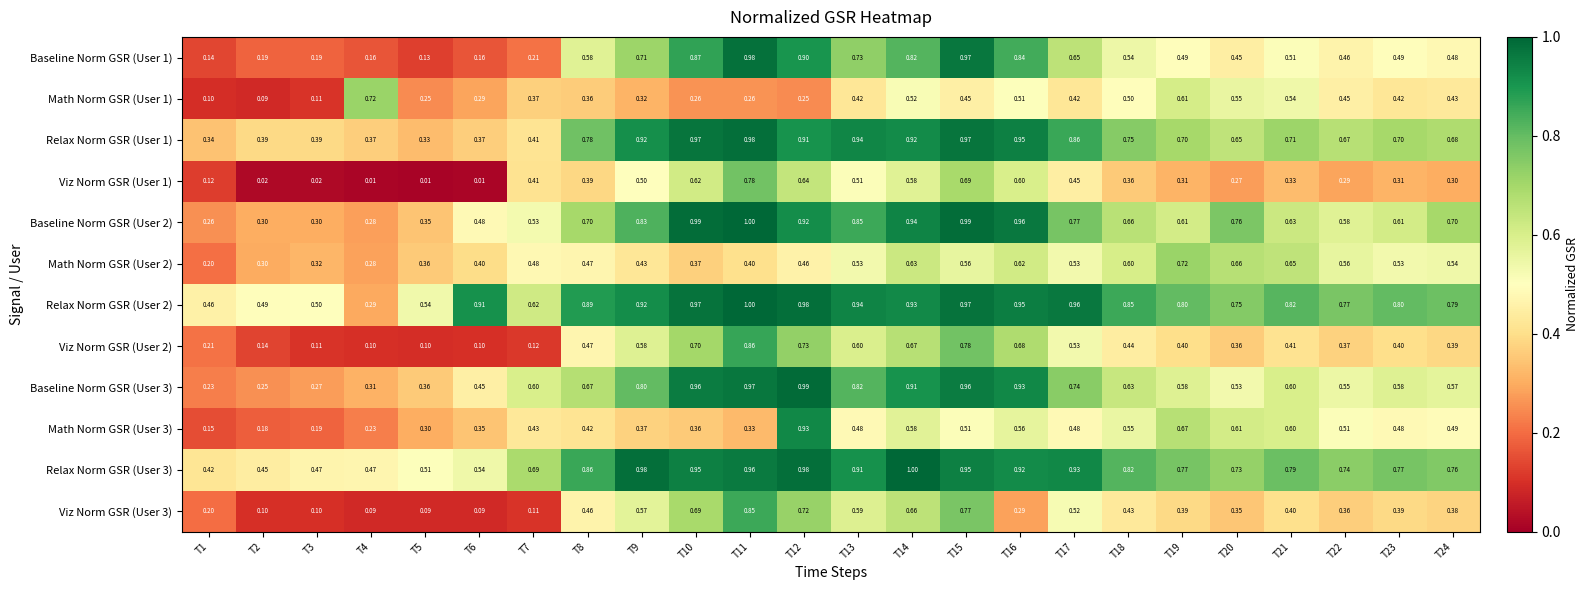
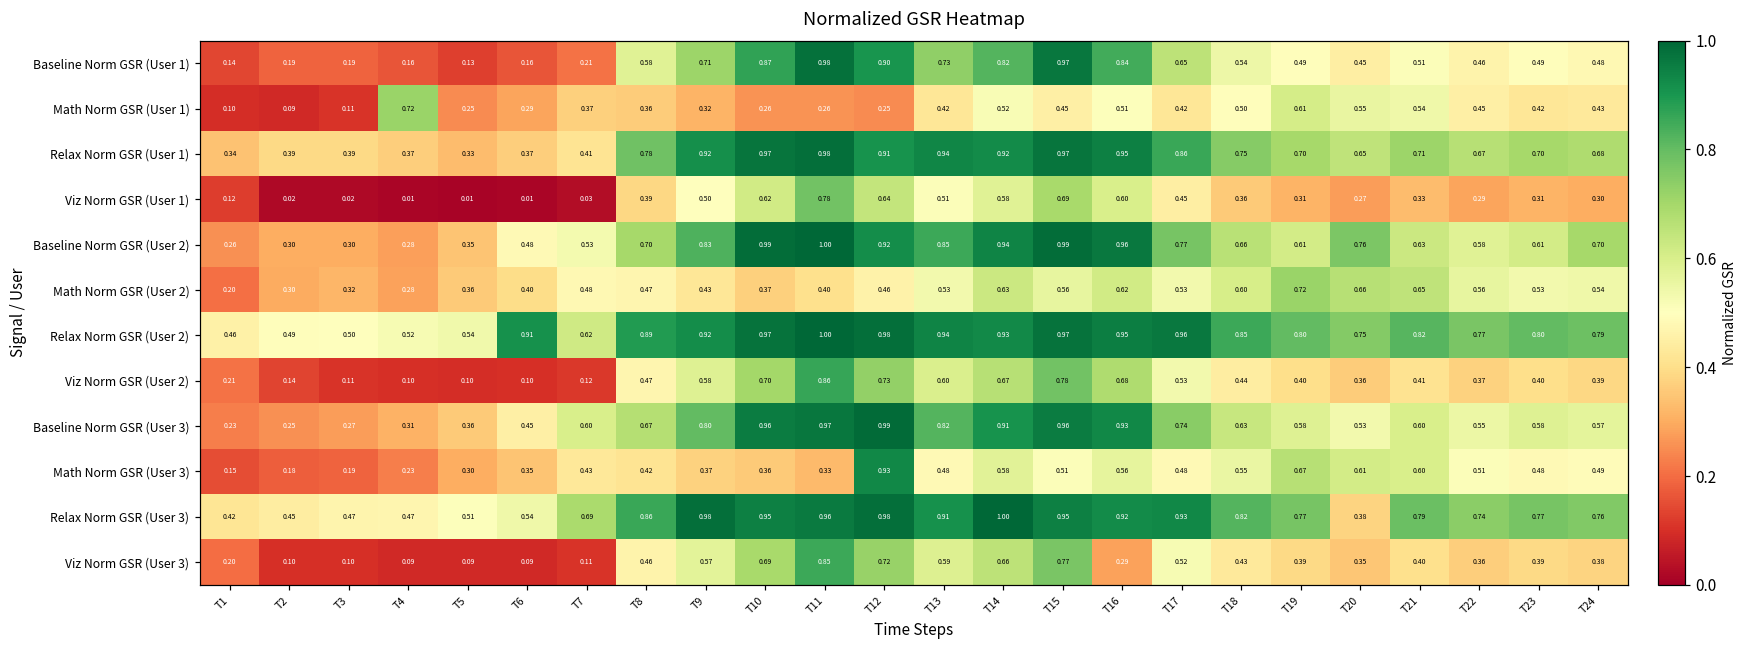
  {
    "Viz Norm GSR (User 1)": {
      "T1": 0.12,
      "T2": 0.02,
      "T3": 0.02,
      "T4": 0.01,
      "T5": 0.01,
      "T6": 0.01,
-     "T7": 0.41,
+     "T7": 0.03,
      "T8": 0.39,
      "T9": 0.50,
      "T10": 0.62,
      "T11": 0.78,
      "T12": 0.64,
      "T13": 0.51,
      "T14": 0.58,
      "T15": 0.69,
      "T16": 0.60,
      "T17": 0.45,
      "T18": 0.36,
      "T19": 0.31,
      "T20": 0.27,
      "T21": 0.33,
      "T22": 0.29,
      "T23": 0.31,
      "T24": 0.30
    },
    "Relax Norm GSR (User 2)": {
      "T1": 0.46,
      "T2": 0.49,
      "T3": 0.50,
-     "T4": 0.29,
+     "T4": 0.52,
      "T5": 0.54,
      "T6": 0.91,
      "T7": 0.62,
      "T8": 0.89,
      "T9": 0.92,
      "T10": 0.97,
      "T11": 1.00,
      "T12": 0.98,
      "T13": 0.94,
      "T14": 0.93,
      "T15": 0.97,
      "T16": 0.95,
      "T17": 0.96,
      "T18": 0.85,
      "T19": 0.80,
      "T20": 0.75,
      "T21": 0.82,
      "T22": 0.77,
      "T23": 0.80,
      "T24": 0.79
    },
    "Relax Norm GSR (User 3)": {
      "T1": 0.42,
      "T2": 0.45,
      "T3": 0.47,
      "T4": 0.47,
      "T5": 0.51,
      "T6": 0.54,
      "T7": 0.69,
      "T8": 0.86,
      "T9": 0.98,
      "T10": 0.95,
      "T11": 0.96,
      "T12": 0.98,
      "T13": 0.91,
      "T14": 1.00,
      "T15": 0.95,
      "T16": 0.92,
      "T17": 0.93,
      "T18": 0.82,
      "T19": 0.77,
-     "T20": 0.73,
+     "T20": 0.38,
      "T21": 0.79,
      "T22": 0.74,
      "T23": 0.77,
      "T24": 0.76
    }
  }
